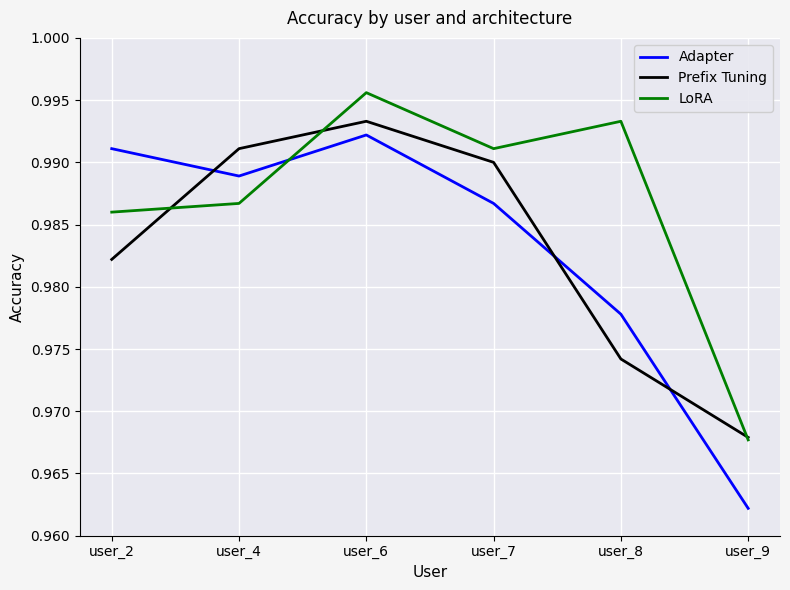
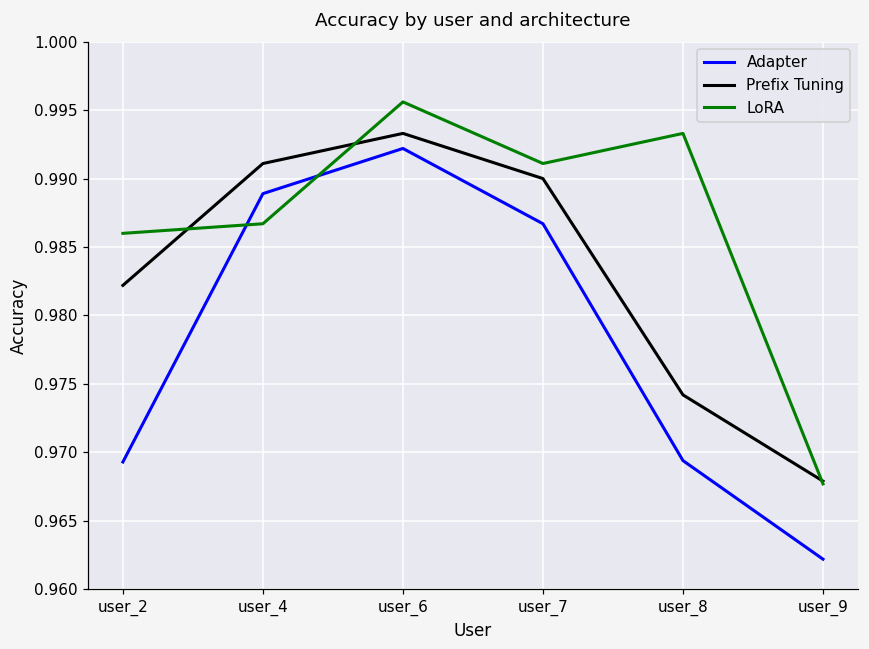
  {
    "Adapter": {
-     "user_2": 0.9911,
+     "user_2": 0.9693,
      "user_4": 0.9889,
      "user_6": 0.9922,
      "user_7": 0.9867,
-     "user_8": 0.9778,
+     "user_8": 0.9694,
      "user_9": 0.9622
    },
    "Prefix Tuning": {
      "user_2": 0.9822,
      "user_4": 0.9911,
      "user_6": 0.9933,
      "user_7": 0.9900,
      "user_8": 0.9742
    },
    "LoRA": {
      "user_2": 0.9860,
      "user_4": 0.9867,
      "user_6": 0.9956,
      "user_7": 0.9911,
      "user_8": 0.9933
    }
  }
